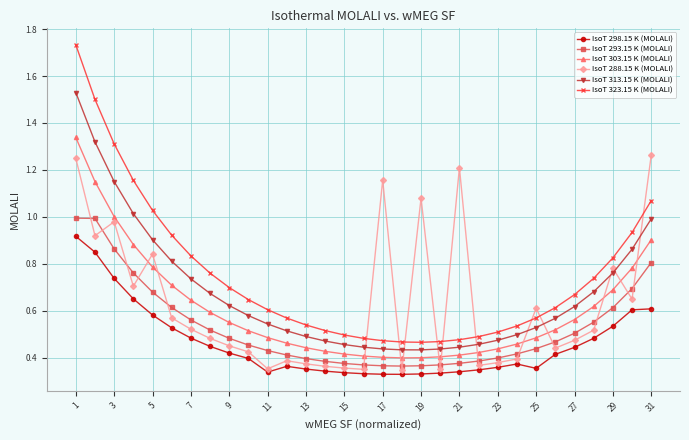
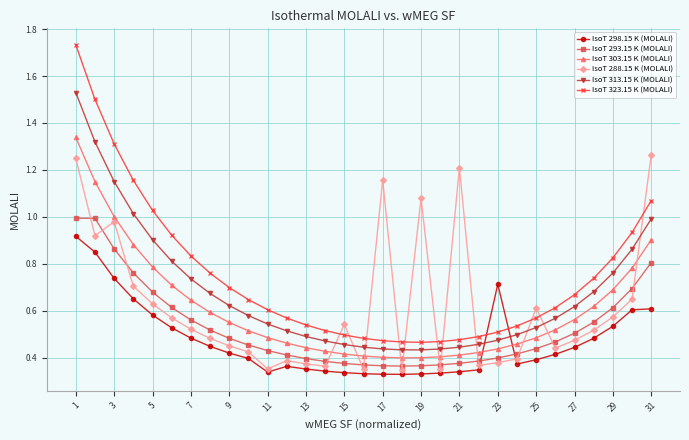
  {
    "IsoT 298.15 K (MOLALI)": {
      "1": 0.92,
      "3": 0.74,
      "5": 0.58,
      "7": 0.48,
      "9": 0.42,
      "11": 0.34,
      "13": 0.35,
      "15": 0.34,
      "17": 0.33,
      "19": 0.33,
      "21": 0.34,
-     "23": 0.36,
-     "25": 0.35,
+     "23": 0.71,
+     "25": 0.39,
      "27": 0.44,
      "29": 0.53,
      "31": 0.61
    },
    "IsoT 288.15 K (MOLALI)": {
      "1": 1.25,
      "3": 0.98,
-     "5": 0.84,
+     "5": 0.63,
      "7": 0.52,
      "9": 0.45,
      "11": 0.35,
      "13": 0.37,
-     "15": 0.36,
+     "15": 0.54,
      "17": 1.16,
      "19": 1.08,
      "21": 1.21,
      "23": 0.38,
      "25": 0.61,
      "27": 0.47,
-     "29": 0.78,
+     "29": 0.57,
      "31": 1.26
    }
  }
